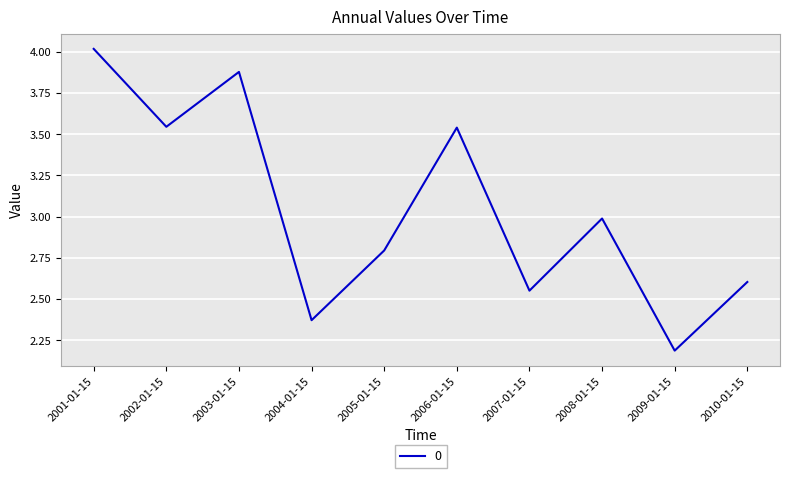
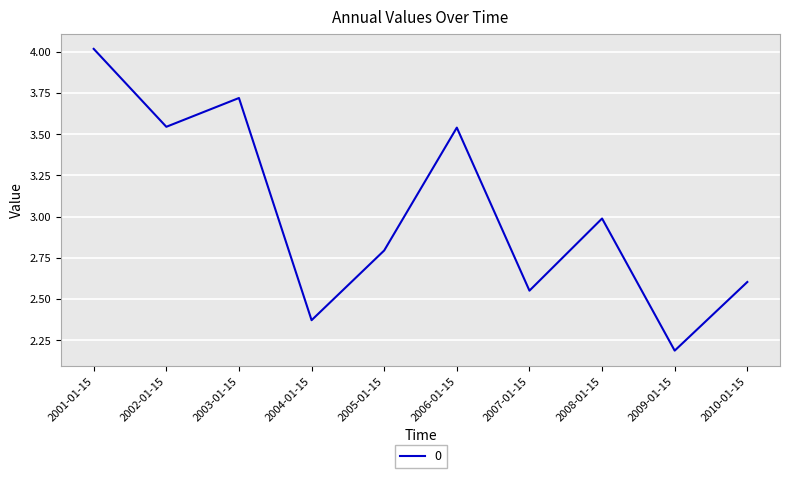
  {
    "2001-01-15": 4.02,
    "2002-01-15": 3.54,
-   "2003-01-15": 3.88,
+   "2003-01-15": 3.72,
    "2004-01-15": 2.37,
    "2005-01-15": 2.79,
    "2006-01-15": 3.54,
    "2007-01-15": 2.55,
    "2008-01-15": 2.99,
    "2009-01-15": 2.19,
    "2010-01-15": 2.60
  }
